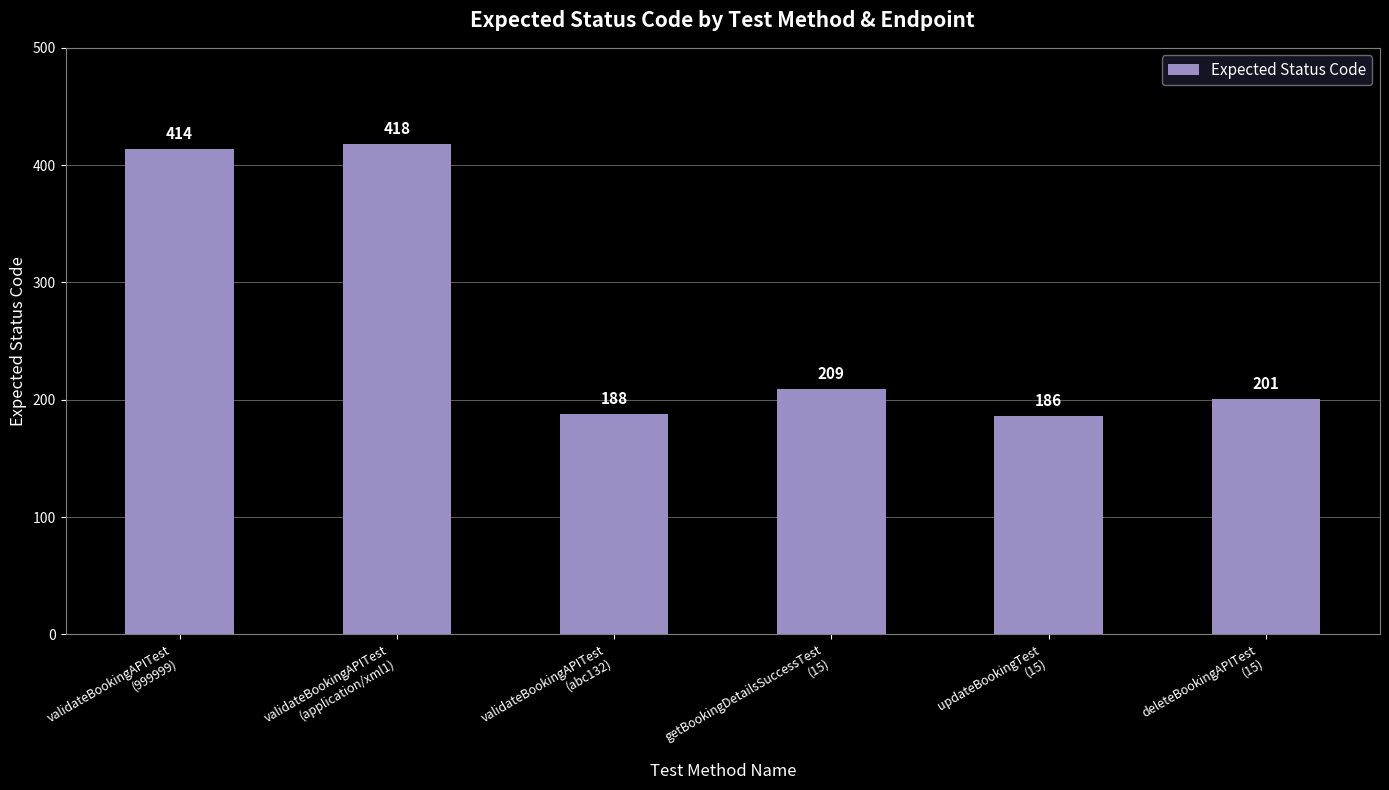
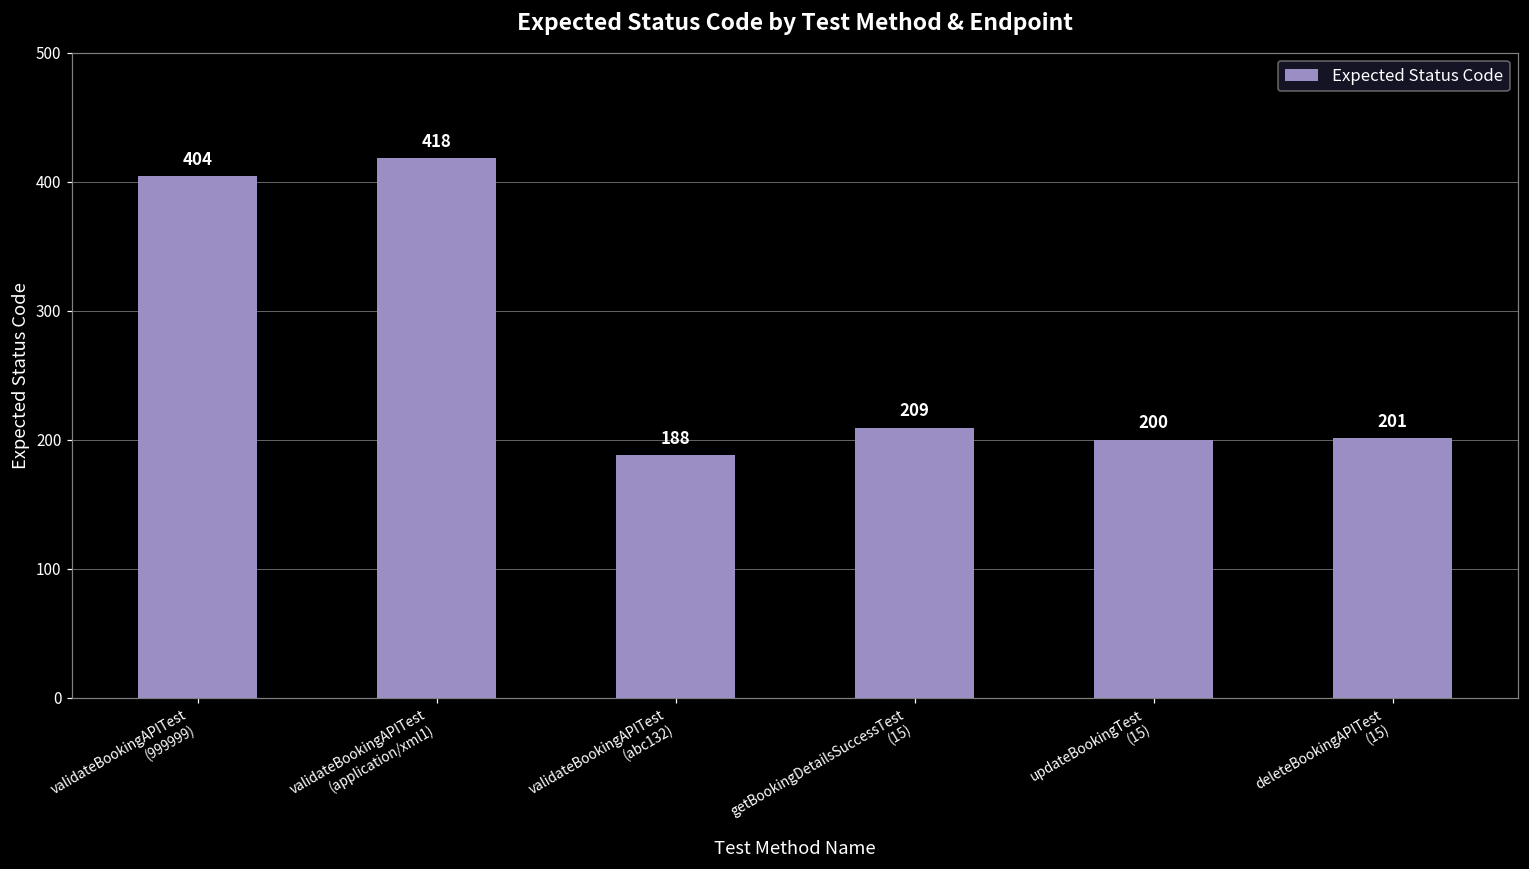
  {
-   "validateBookingAPITest (999999)": 414,
+   "validateBookingAPITest (999999)": 404,
    "validateBookingAPITest (application/xml1)": 418,
    "validateBookingAPITest (abc132)": 188,
    "getBookingDetailsSuccessTest (15)": 209,
-   "updateBookingTest (15)": 186,
+   "updateBookingTest (15)": 200,
    "deleteBookingAPITest (15)": 201
  }
